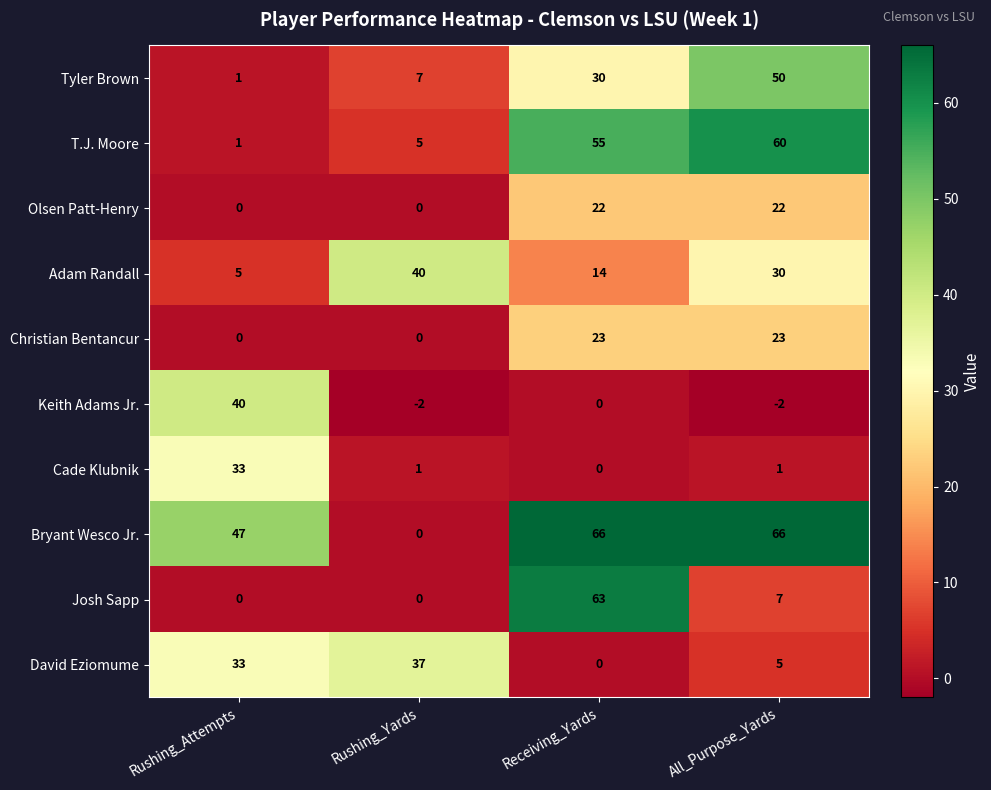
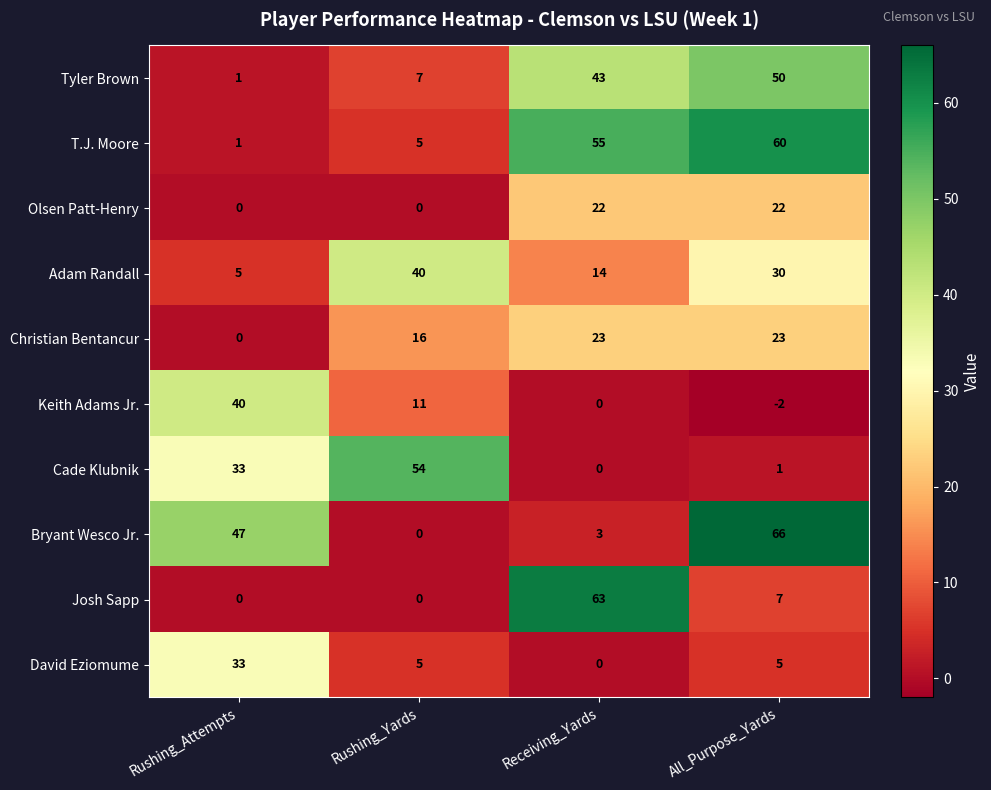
  {
    "Tyler Brown": {
      "Rushing_Attempts": 1,
      "Rushing_Yards": 7,
-     "Receiving_Yards": 30,
+     "Receiving_Yards": 43,
      "All_Purpose_Yards": 50
    },
    "T.J. Moore": {
      "Rushing_Attempts": 1,
      "Rushing_Yards": 5,
      "Receiving_Yards": 55,
      "All_Purpose_Yards": 60
    },
    "Olsen Patt-Henry": {
      "Rushing_Attempts": 0,
      "Rushing_Yards": 0,
      "Receiving_Yards": 22,
      "All_Purpose_Yards": 22
    },
    "Adam Randall": {
      "Rushing_Attempts": 5,
      "Rushing_Yards": 40,
      "Receiving_Yards": 14,
      "All_Purpose_Yards": 30
    },
    "Christian Bentancur": {
      "Rushing_Attempts": 0,
-     "Rushing_Yards": 0,
+     "Rushing_Yards": 16,
      "Receiving_Yards": 23,
      "All_Purpose_Yards": 23
    },
    "Keith Adams Jr.": {
      "Rushing_Attempts": 40,
-     "Rushing_Yards": -2,
+     "Rushing_Yards": 11,
      "Receiving_Yards": 0,
      "All_Purpose_Yards": -2
    },
    "Cade Klubnik": {
      "Rushing_Attempts": 33,
-     "Rushing_Yards": 1,
+     "Rushing_Yards": 54,
      "Receiving_Yards": 0,
      "All_Purpose_Yards": 1
    },
    "Bryant Wesco Jr.": {
      "Rushing_Attempts": 47,
      "Rushing_Yards": 0,
-     "Receiving_Yards": 66,
+     "Receiving_Yards": 3,
      "All_Purpose_Yards": 66
    },
    "Josh Sapp": {
      "Rushing_Attempts": 0,
      "Rushing_Yards": 0,
      "Receiving_Yards": 63,
      "All_Purpose_Yards": 7
    },
    "David Eziomume": {
      "Rushing_Attempts": 33,
-     "Rushing_Yards": 37,
+     "Rushing_Yards": 5,
      "Receiving_Yards": 0,
      "All_Purpose_Yards": 5
    }
  }
